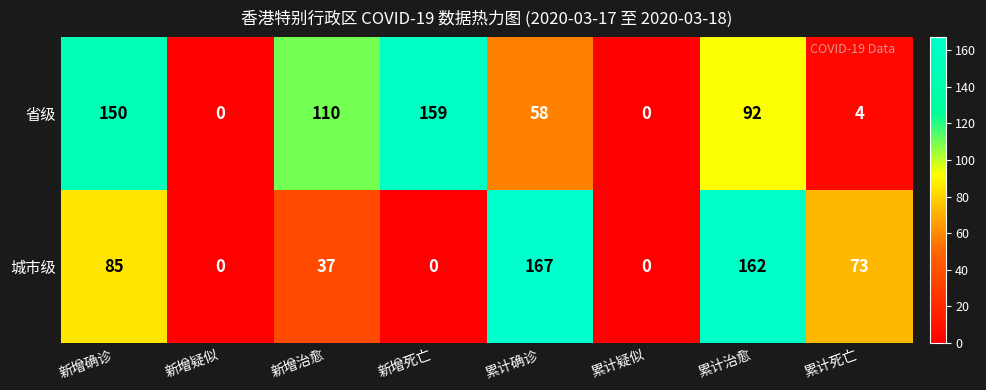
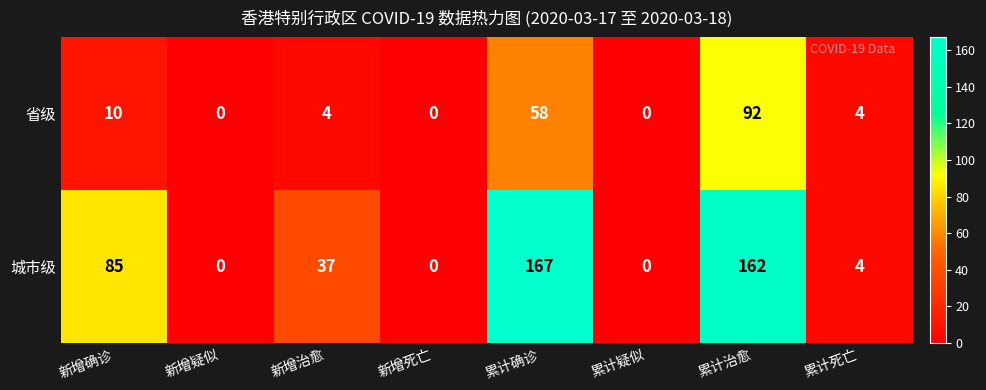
  {
    "省级": {
-     "新增确诊": 150,
+     "新增确诊": 10,
      "新增疑似": 0,
-     "新增治愈": 110,
-     "新增死亡": 159,
+     "新增治愈": 4,
+     "新增死亡": 0,
      "累计确诊": 58,
      "累计疑似": 0,
      "累计治愈": 92
    },
    "城市级": {
      "新增确诊": 85,
      "新增疑似": 0,
      "新增治愈": 37,
      "新增死亡": 0,
      "累计确诊": 167,
      "累计疑似": 0,
      "累计治愈": 162,
-     "累计死亡": 73
+     "累计死亡": 4
    }
  }
